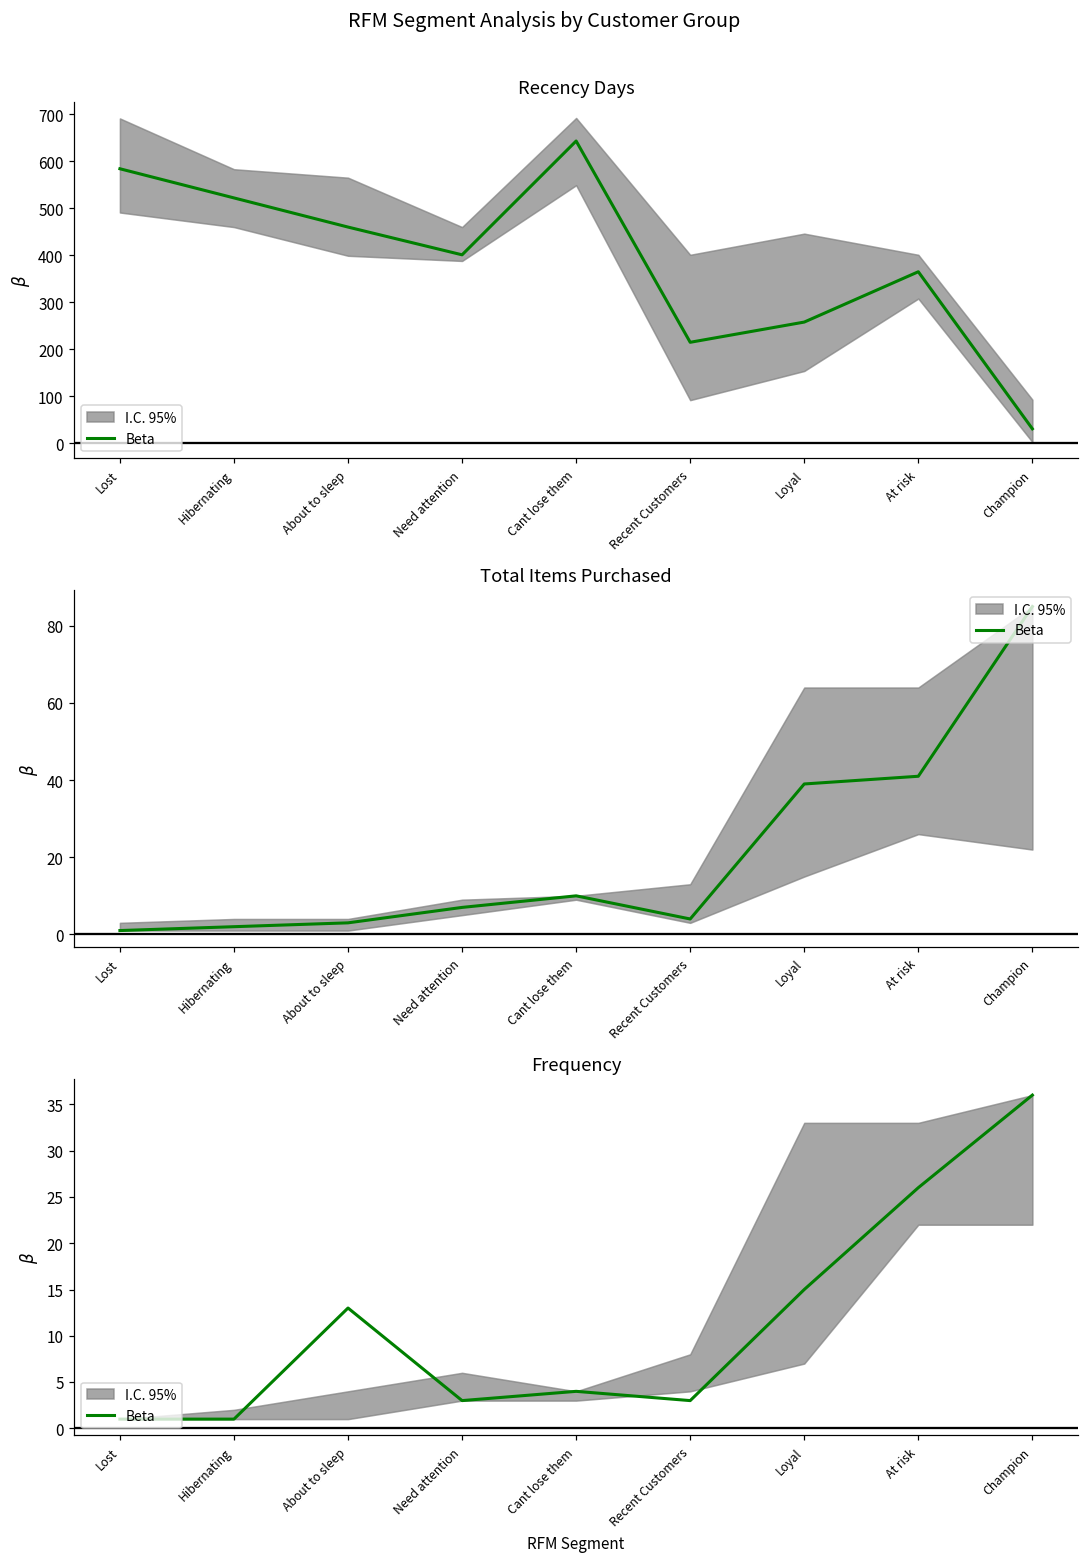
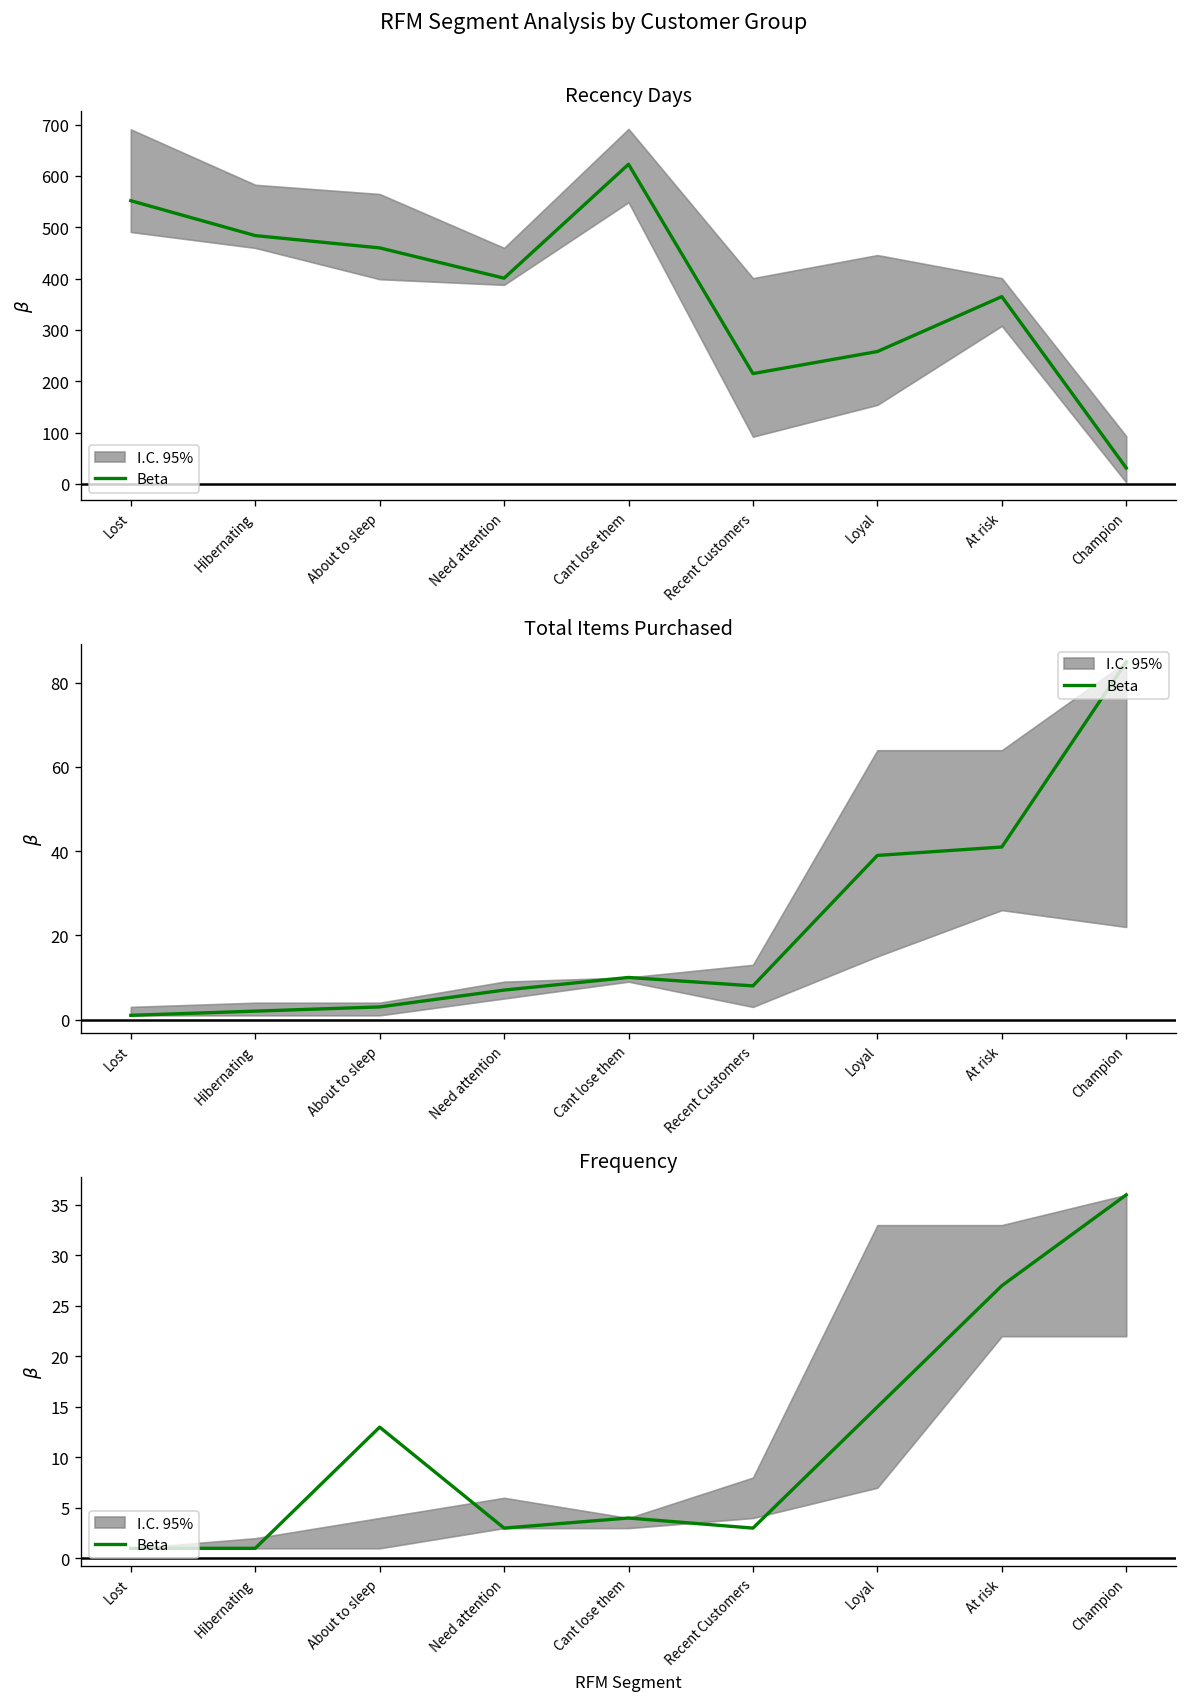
  {
    "Recency Days": {
      "Beta": {
-       "Lost": 580,
-       "Hibernating": 520,
+       "Lost": 550,
+       "Hibernating": 480,
        "About to sleep": 460,
        "Need attention": 400,
-       "Cant lose them": 640,
+       "Cant lose them": 620,
        "Recent Customers": 220,
        "Loyal": 260,
        "At risk": 370,
        "Champion": 30
      }
    },
    "Total Items Purchased": {
      "Beta": {
        "Lost": 1,
        "Hibernating": 2,
        "About to sleep": 3,
        "Need attention": 7,
-       "Recent Customers": 4,
+       "Recent Customers": 8,
        "Loyal": 39,
        "At risk": 41
      }
    },
    "Frequency": {
      "Beta": {
        "Hibernating": 1,
        "About to sleep": 13,
        "Need attention": 3,
        "Recent Customers": 3,
        "Loyal": 15,
-       "At risk": 26
+       "At risk": 27
      }
    }
  }
